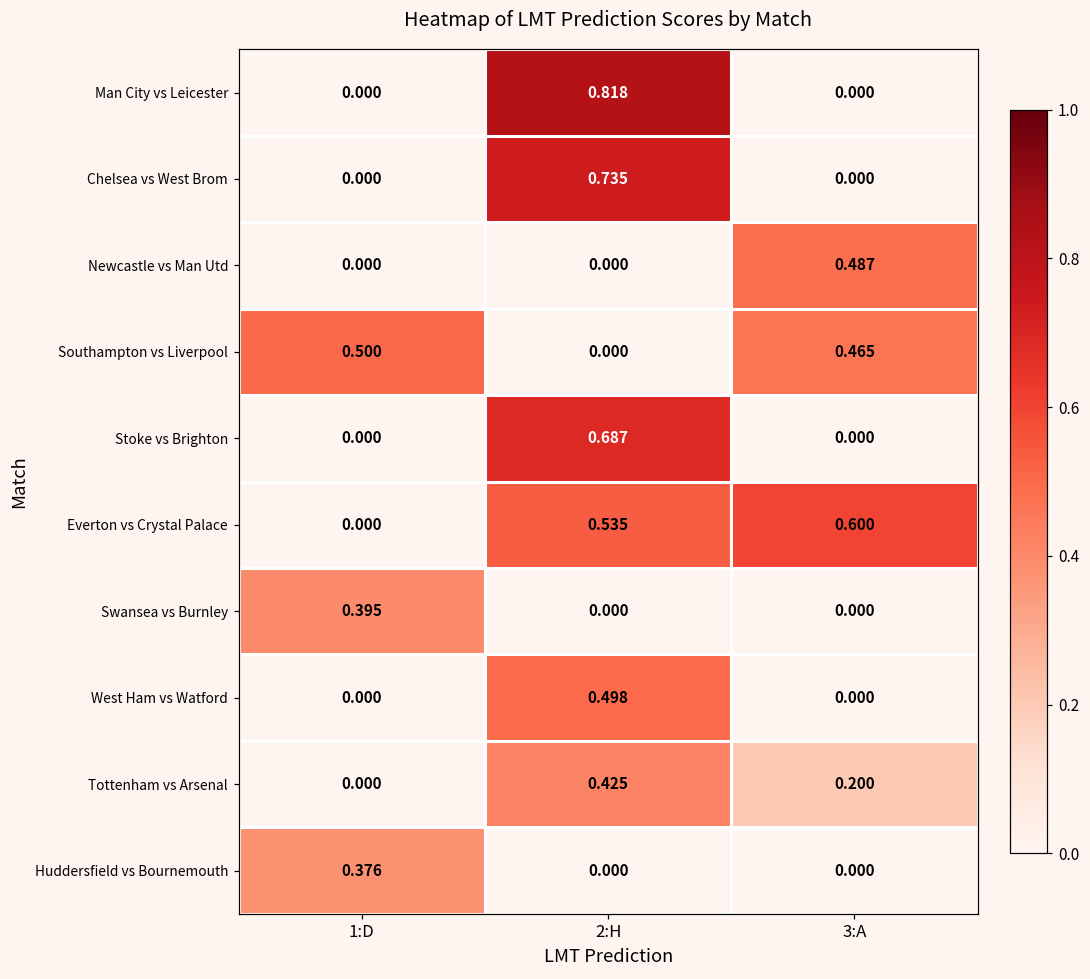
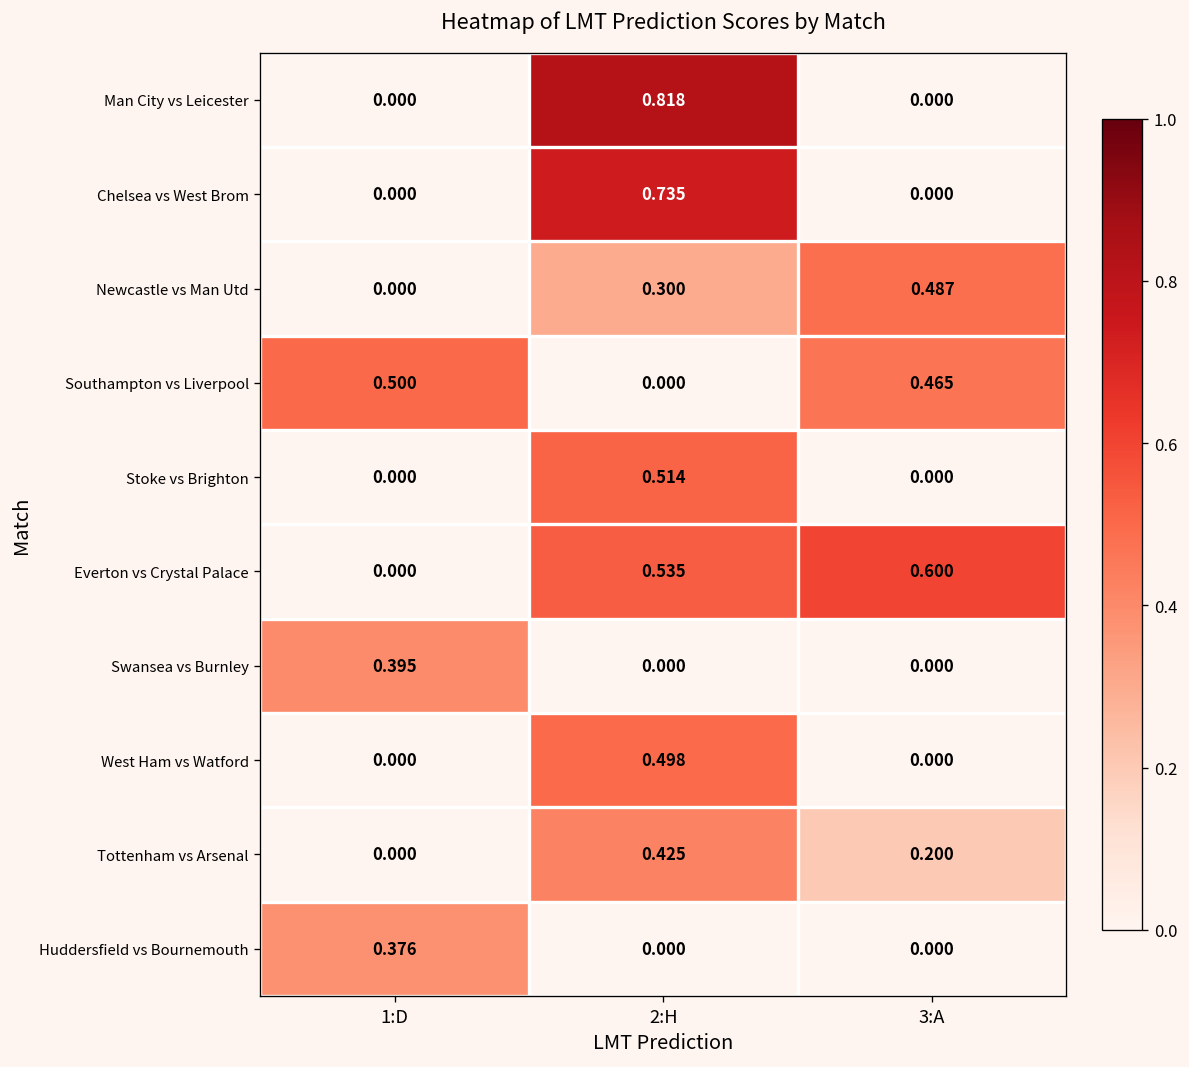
  {
    "Man City vs Leicester": {
      "1:D": 0.000,
      "2:H": 0.818,
      "3:A": 0.000
    },
    "Chelsea vs West Brom": {
      "1:D": 0.000,
      "2:H": 0.735,
      "3:A": 0.000
    },
    "Newcastle vs Man Utd": {
      "1:D": 0.000,
-     "2:H": 0.000,
+     "2:H": 0.300,
      "3:A": 0.487
    },
    "Southampton vs Liverpool": {
      "1:D": 0.500,
      "2:H": 0.000,
      "3:A": 0.465
    },
    "Stoke vs Brighton": {
      "1:D": 0.000,
-     "2:H": 0.687,
+     "2:H": 0.514,
      "3:A": 0.000
    },
    "Everton vs Crystal Palace": {
      "1:D": 0.000,
      "2:H": 0.535,
      "3:A": 0.600
    },
    "Swansea vs Burnley": {
      "1:D": 0.395,
      "2:H": 0.000,
      "3:A": 0.000
    },
    "West Ham vs Watford": {
      "1:D": 0.000,
      "2:H": 0.498,
      "3:A": 0.000
    },
    "Tottenham vs Arsenal": {
      "1:D": 0.000,
      "2:H": 0.425,
      "3:A": 0.200
    },
    "Huddersfield vs Bournemouth": {
      "1:D": 0.376,
      "2:H": 0.000,
      "3:A": 0.000
    }
  }
